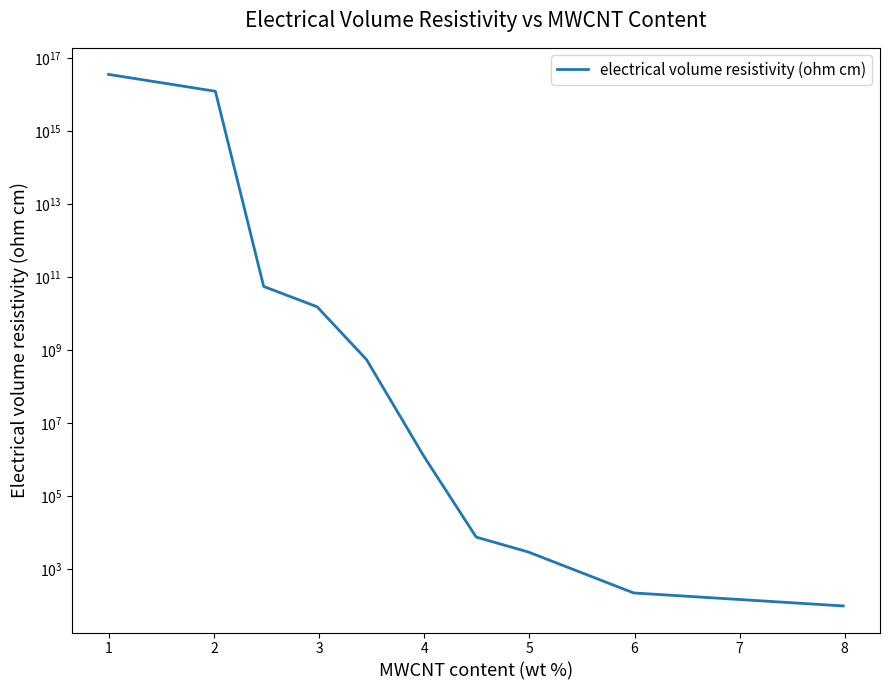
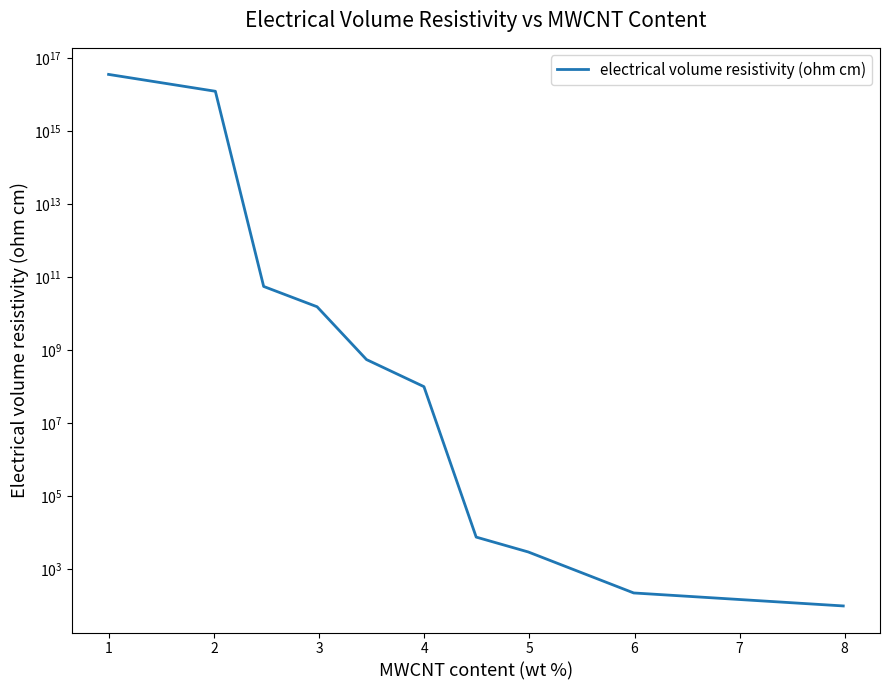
  {
    "1": 40000000000000000,
-   "4": 1200000,
+   "4": 100000000,
    "6": 200
  }
